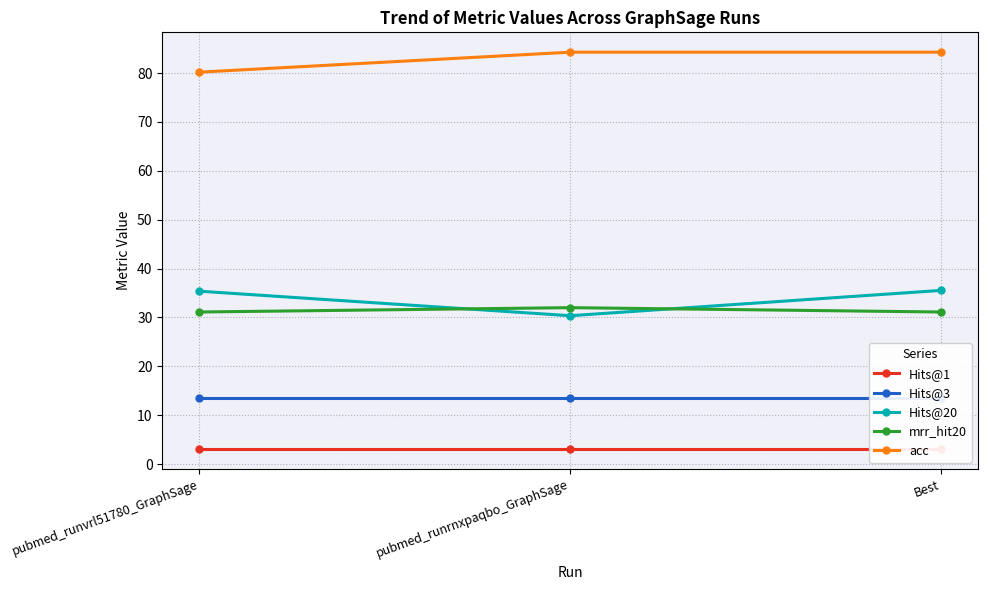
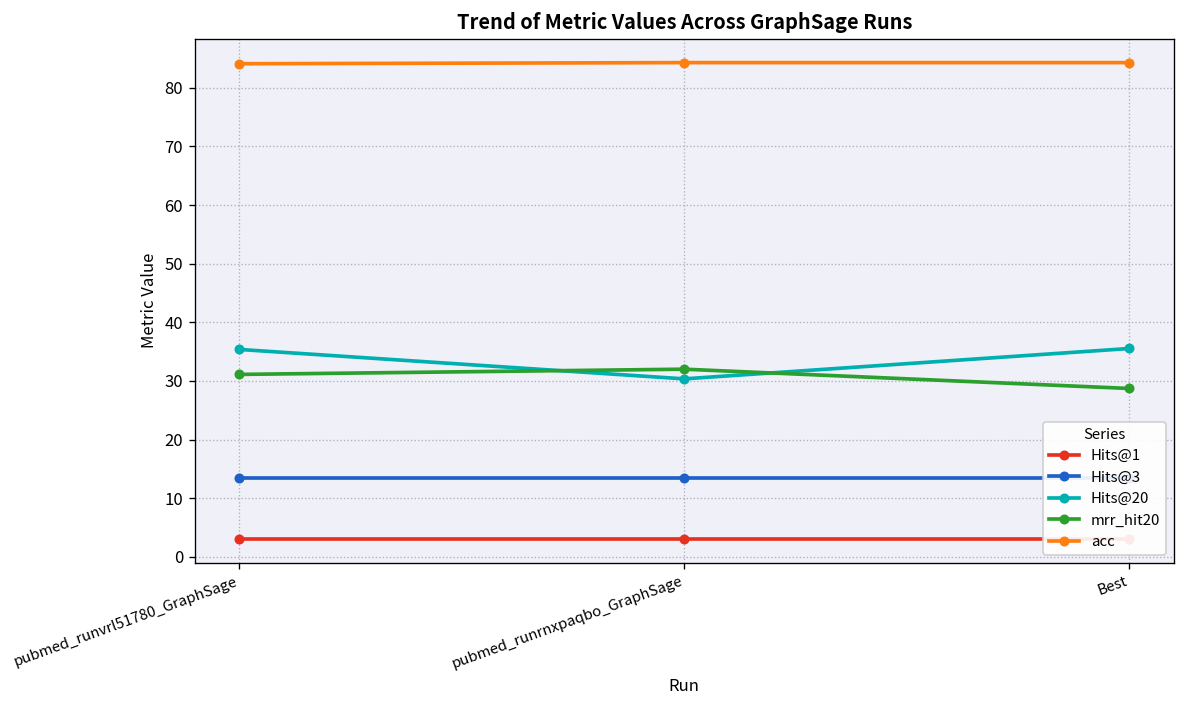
  {
    "Hits@1": {
      "pubmed_runvrl51780_GraphSage": 3,
      "pubmed_runrnxpaqbo_GraphSage": 3
    },
    "Hits@3": {
      "pubmed_runvrl51780_GraphSage": 13,
      "pubmed_runrnxpaqbo_GraphSage": 13
    },
    "Hits@20": {
      "pubmed_runvrl51780_GraphSage": 35,
      "pubmed_runrnxpaqbo_GraphSage": 30,
      "Best": 36
    },
    "mrr_hit20": {
      "pubmed_runvrl51780_GraphSage": 31,
      "pubmed_runrnxpaqbo_GraphSage": 32,
-     "Best": 31
+     "Best": 29
    },
    "acc": {
-     "pubmed_runvrl51780_GraphSage": 80,
+     "pubmed_runvrl51780_GraphSage": 84,
      "pubmed_runrnxpaqbo_GraphSage": 84,
      "Best": 84
    }
  }
